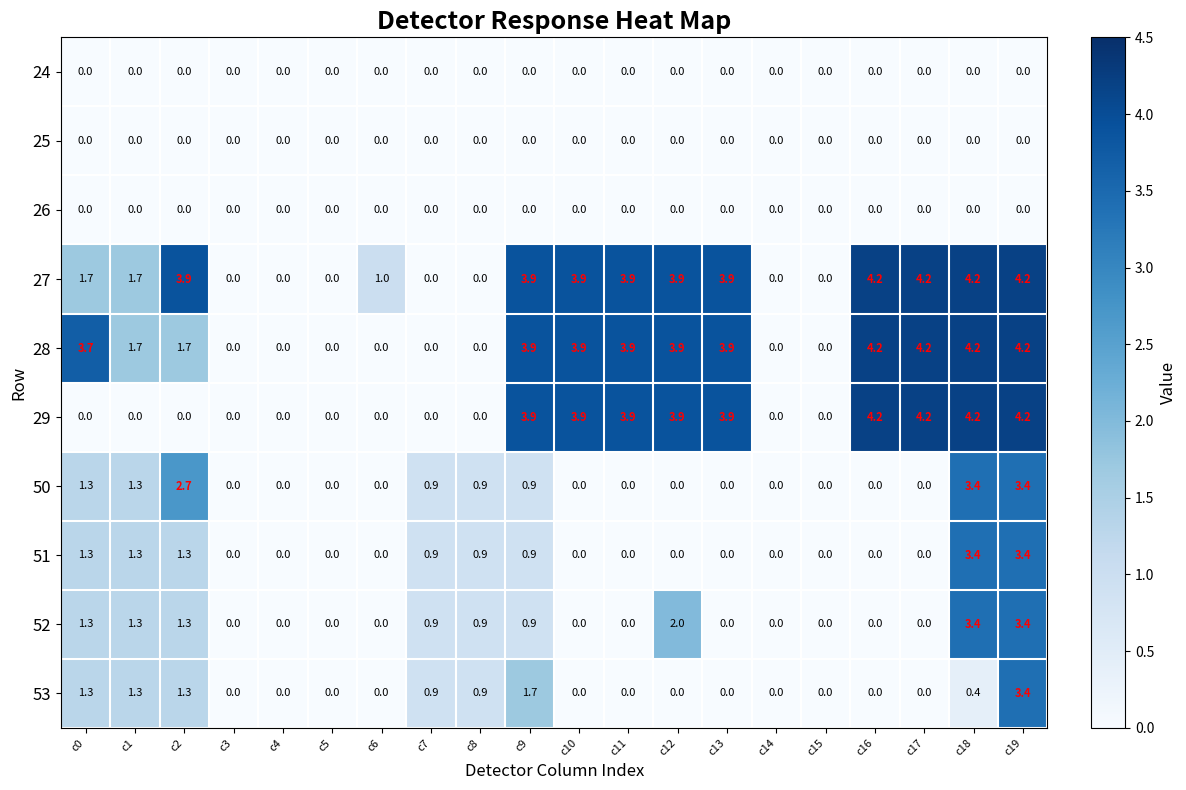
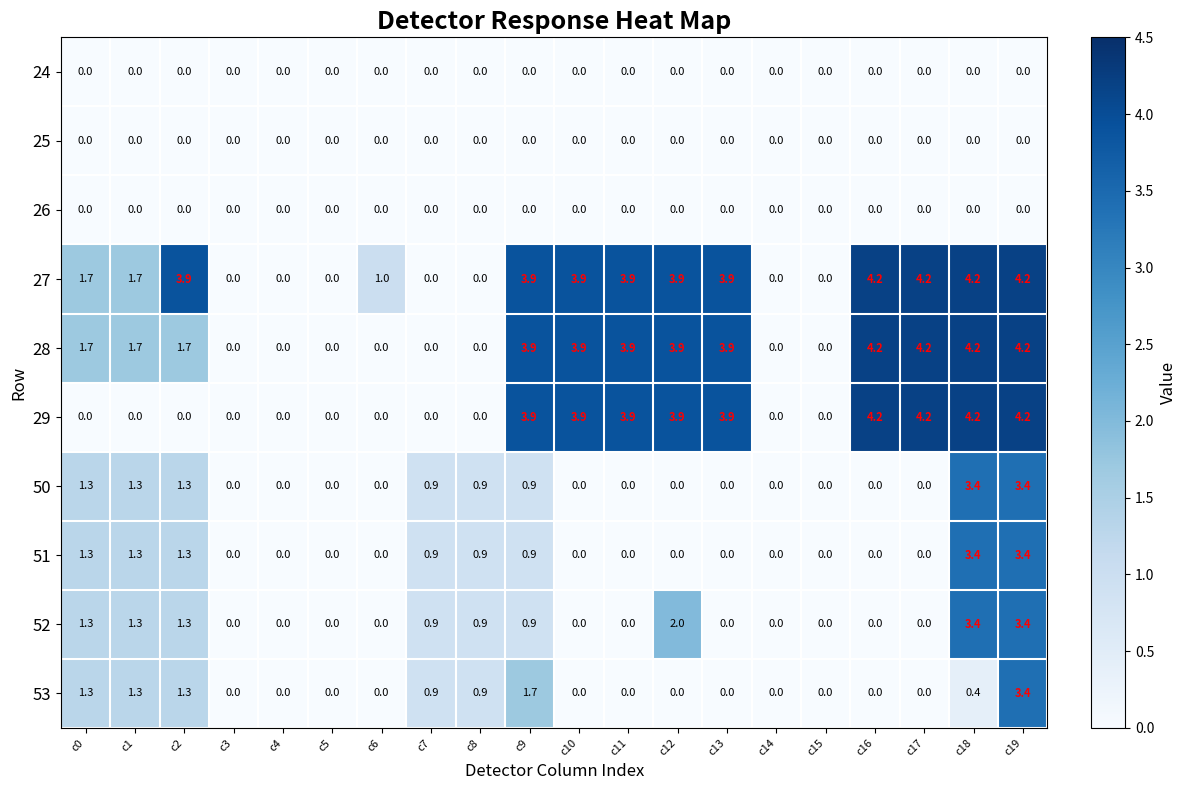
  {
    "24": {
      "c0": 0.0,
      "c1": 0.0,
      "c2": 0.0,
      "c3": 0.0,
      "c4": 0.0,
      "c5": 0.0,
      "c6": 0.0,
      "c7": 0.0,
      "c8": 0.0,
      "c9": 0.0,
      "c10": 0.0,
      "c11": 0.0,
      "c12": 0.0,
      "c13": 0.0,
      "c14": 0.0,
      "c15": 0.0,
      "c16": 0.0,
      "c17": 0.0,
      "c18": 0.0,
      "c19": 0.0
    },
    "25": {
      "c0": 0.0,
      "c1": 0.0,
      "c2": 0.0,
      "c3": 0.0,
      "c4": 0.0,
      "c5": 0.0,
      "c6": 0.0,
      "c7": 0.0,
      "c8": 0.0,
      "c9": 0.0,
      "c10": 0.0,
      "c11": 0.0,
      "c12": 0.0,
      "c13": 0.0,
      "c14": 0.0,
      "c15": 0.0,
      "c16": 0.0,
      "c17": 0.0,
      "c18": 0.0,
      "c19": 0.0
    },
    "26": {
      "c0": 0.0,
      "c1": 0.0,
      "c2": 0.0,
      "c3": 0.0,
      "c4": 0.0,
      "c5": 0.0,
      "c6": 0.0,
      "c7": 0.0,
      "c8": 0.0,
      "c9": 0.0,
      "c10": 0.0,
      "c11": 0.0,
      "c12": 0.0,
      "c13": 0.0,
      "c14": 0.0,
      "c15": 0.0,
      "c16": 0.0,
      "c17": 0.0,
      "c18": 0.0,
      "c19": 0.0
    },
    "27": {
      "c0": 1.7,
      "c1": 1.7,
      "c2": 3.9,
      "c3": 0.0,
      "c4": 0.0,
      "c5": 0.0,
      "c6": 1.0,
      "c7": 0.0,
      "c8": 0.0,
      "c9": 3.9,
      "c10": 3.9,
      "c11": 3.9,
      "c12": 3.9,
      "c13": 3.9,
      "c14": 0.0,
      "c15": 0.0,
      "c16": 4.2,
      "c17": 4.2,
      "c18": 4.2,
      "c19": 4.2
    },
    "28": {
-     "c0": 3.7,
+     "c0": 1.7,
      "c1": 1.7,
      "c2": 1.7,
      "c3": 0.0,
      "c4": 0.0,
      "c5": 0.0,
      "c6": 0.0,
      "c7": 0.0,
      "c8": 0.0,
      "c9": 3.9,
      "c10": 3.9,
      "c11": 3.9,
      "c12": 3.9,
      "c13": 3.9,
      "c14": 0.0,
      "c15": 0.0,
      "c16": 4.2,
      "c17": 4.2,
      "c18": 4.2,
      "c19": 4.2
    },
    "29": {
      "c0": 0.0,
      "c1": 0.0,
      "c2": 0.0,
      "c3": 0.0,
      "c4": 0.0,
      "c5": 0.0,
      "c6": 0.0,
      "c7": 0.0,
      "c8": 0.0,
      "c9": 3.9,
      "c10": 3.9,
      "c11": 3.9,
      "c12": 3.9,
      "c13": 3.9,
      "c14": 0.0,
      "c15": 0.0,
      "c16": 4.2,
      "c17": 4.2,
      "c18": 4.2,
      "c19": 4.2
    },
    "50": {
      "c0": 1.3,
      "c1": 1.3,
-     "c2": 2.7,
+     "c2": 1.3,
      "c3": 0.0,
      "c4": 0.0,
      "c5": 0.0,
      "c6": 0.0,
      "c7": 0.9,
      "c8": 0.9,
      "c9": 0.9,
      "c10": 0.0,
      "c11": 0.0,
      "c12": 0.0,
      "c13": 0.0,
      "c14": 0.0,
      "c15": 0.0,
      "c16": 0.0,
      "c17": 0.0,
      "c18": 3.4,
      "c19": 3.4
    },
    "51": {
      "c0": 1.3,
      "c1": 1.3,
      "c2": 1.3,
      "c3": 0.0,
      "c4": 0.0,
      "c5": 0.0,
      "c6": 0.0,
      "c7": 0.9,
      "c8": 0.9,
      "c9": 0.9,
      "c10": 0.0,
      "c11": 0.0,
      "c12": 0.0,
      "c13": 0.0,
      "c14": 0.0,
      "c15": 0.0,
      "c16": 0.0,
      "c17": 0.0,
      "c18": 3.4,
      "c19": 3.4
    },
    "52": {
      "c0": 1.3,
      "c1": 1.3,
      "c2": 1.3,
      "c3": 0.0,
      "c4": 0.0,
      "c5": 0.0,
      "c6": 0.0,
      "c7": 0.9,
      "c8": 0.9,
      "c9": 0.9,
      "c10": 0.0,
      "c11": 0.0,
      "c12": 2.0,
      "c13": 0.0,
      "c14": 0.0,
      "c15": 0.0,
      "c16": 0.0,
      "c17": 0.0,
      "c18": 3.4,
      "c19": 3.4
    },
    "53": {
      "c0": 1.3,
      "c1": 1.3,
      "c2": 1.3,
      "c3": 0.0,
      "c4": 0.0,
      "c5": 0.0,
      "c6": 0.0,
      "c7": 0.9,
      "c8": 0.9,
      "c9": 1.7,
      "c10": 0.0,
      "c11": 0.0,
      "c12": 0.0,
      "c13": 0.0,
      "c14": 0.0,
      "c15": 0.0,
      "c16": 0.0,
      "c17": 0.0,
      "c18": 0.4,
      "c19": 3.4
    }
  }
